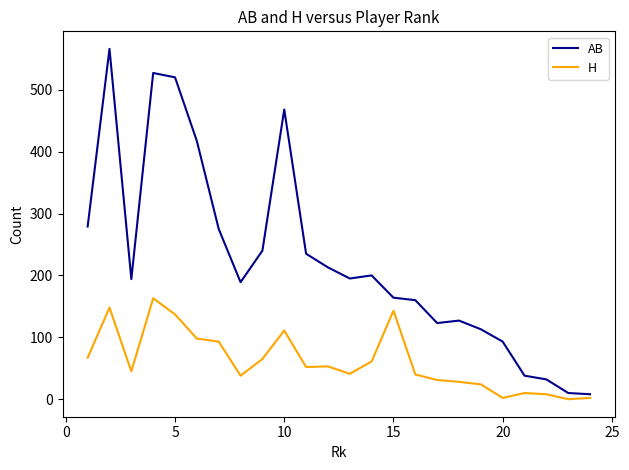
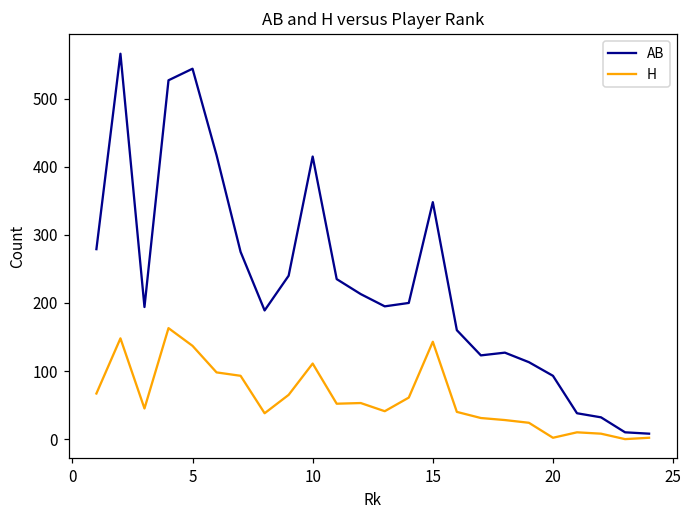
  {
    "AB": {
-     "5": 520,
-     "10": 470,
-     "15": 160,
+     "5": 540,
+     "10": 420,
+     "15": 350,
      "20": 90
    },
    "H": {
      "5": 140,
      "10": 110,
      "15": 140,
      "20": 0
    }
  }
